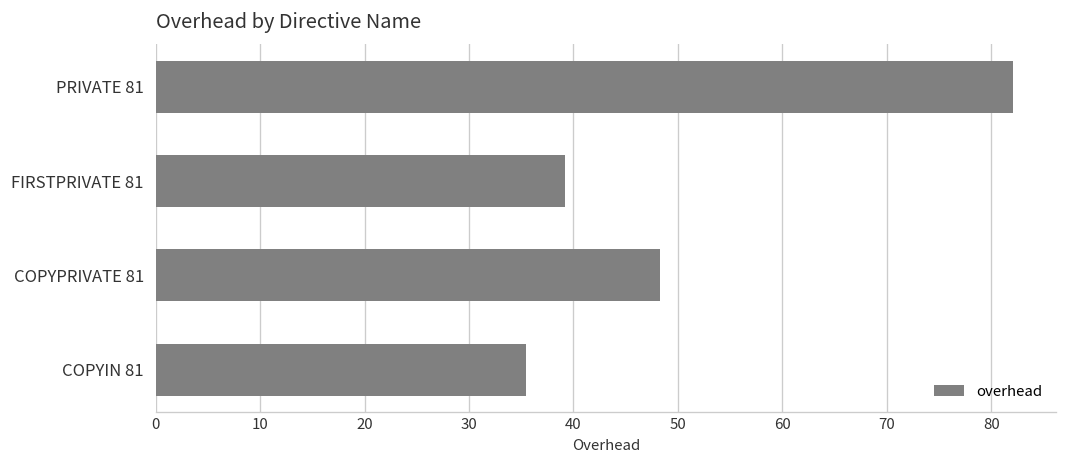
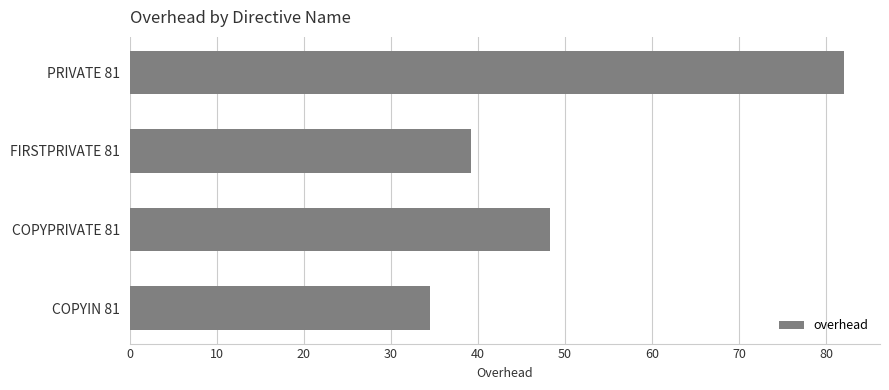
  {
    "PRIVATE 81": 82,
    "FIRSTPRIVATE 81": 39,
    "COPYPRIVATE 81": 48,
-   "COPYIN 81": 35
+   "COPYIN 81": 34
  }
